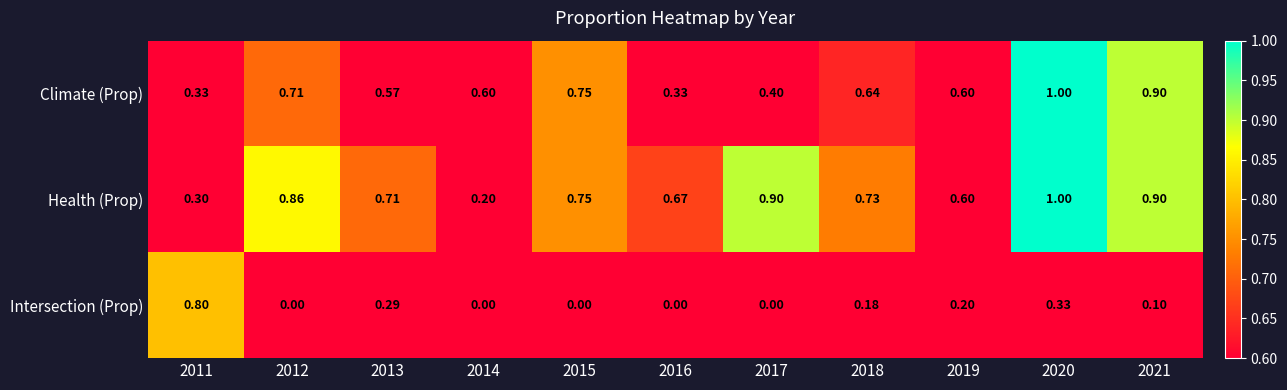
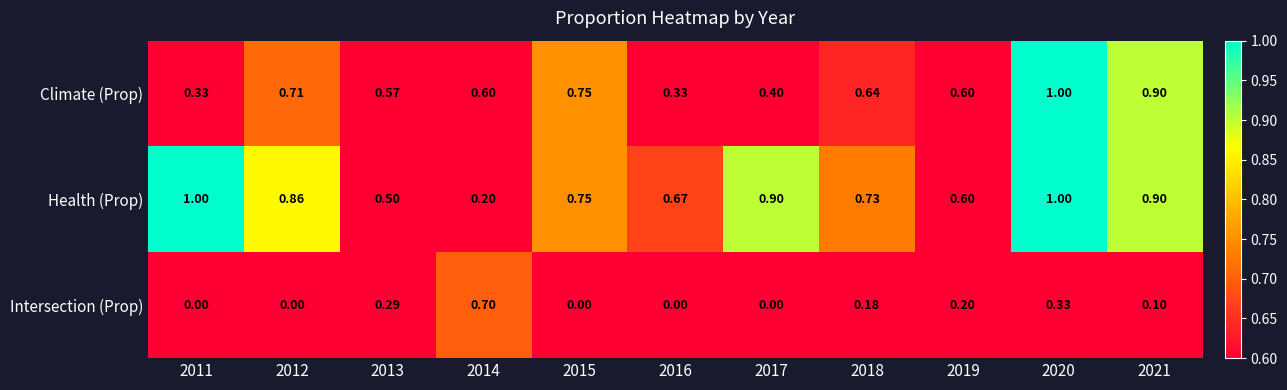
  {
    "Climate (Prop)": {
      "2011": 0.33,
      "2012": 0.71,
      "2013": 0.57,
      "2014": 0.60,
      "2015": 0.75,
      "2016": 0.33,
      "2017": 0.40,
      "2018": 0.64,
      "2019": 0.60,
      "2020": 1.00,
      "2021": 0.90
    },
    "Health (Prop)": {
-     "2011": 0.30,
+     "2011": 1.00,
      "2012": 0.86,
-     "2013": 0.71,
+     "2013": 0.50,
      "2014": 0.20,
      "2015": 0.75,
      "2016": 0.67,
      "2017": 0.90,
      "2018": 0.73,
      "2019": 0.60,
      "2020": 1.00,
      "2021": 0.90
    },
    "Intersection (Prop)": {
-     "2011": 0.80,
+     "2011": 0.00,
      "2012": 0.00,
      "2013": 0.29,
-     "2014": 0.00,
+     "2014": 0.70,
      "2015": 0.00,
      "2016": 0.00,
      "2017": 0.00,
      "2018": 0.18,
      "2019": 0.20,
      "2020": 0.33,
      "2021": 0.10
    }
  }
